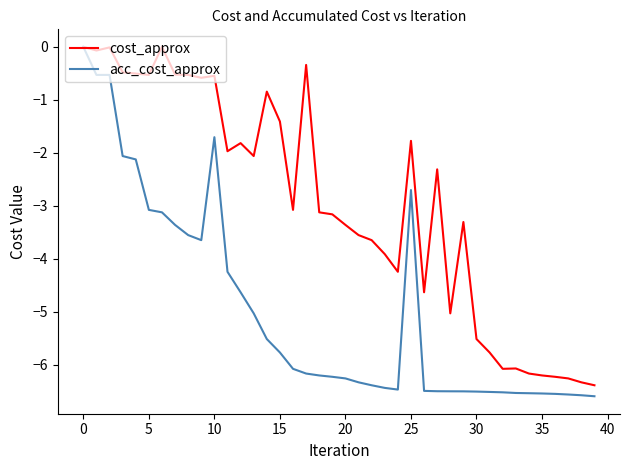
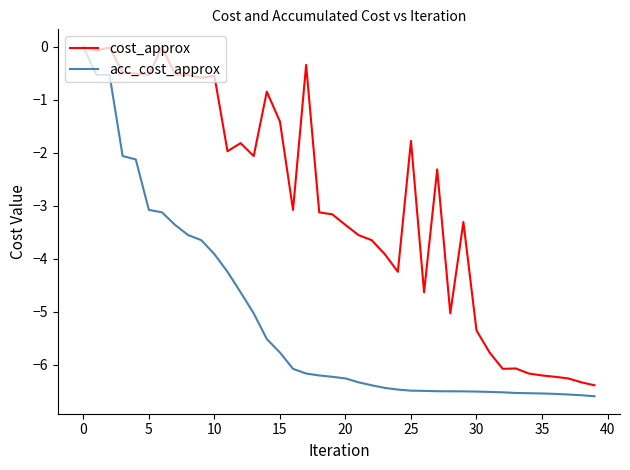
  {
    "cost_approx": {
      "15": -1.4,
      "20": -3.4,
      "25": -1.8,
-     "30": -5.5,
+     "30": -5.4,
      "35": -6.2
    },
    "acc_cost_approx": {
      "5": -3.1,
-     "10": -1.7,
+     "10": -3.9,
      "15": -5.8,
      "20": -6.3,
-     "25": -2.7,
+     "25": -6.5,
      "30": -6.5,
      "35": -6.5
    }
  }
